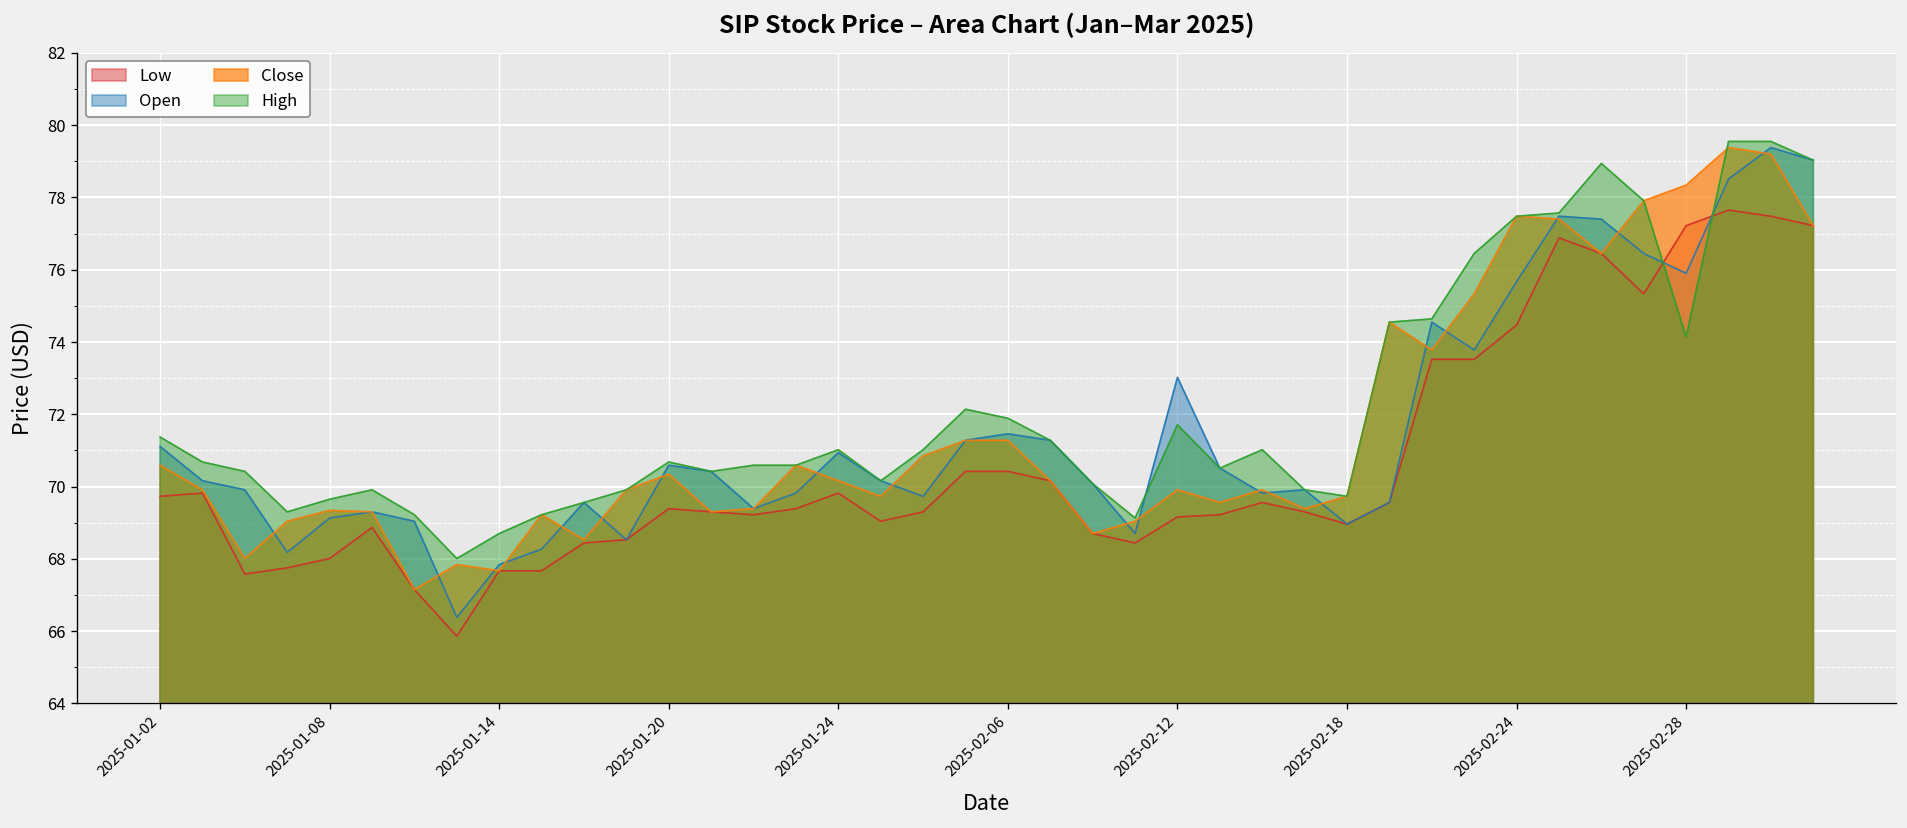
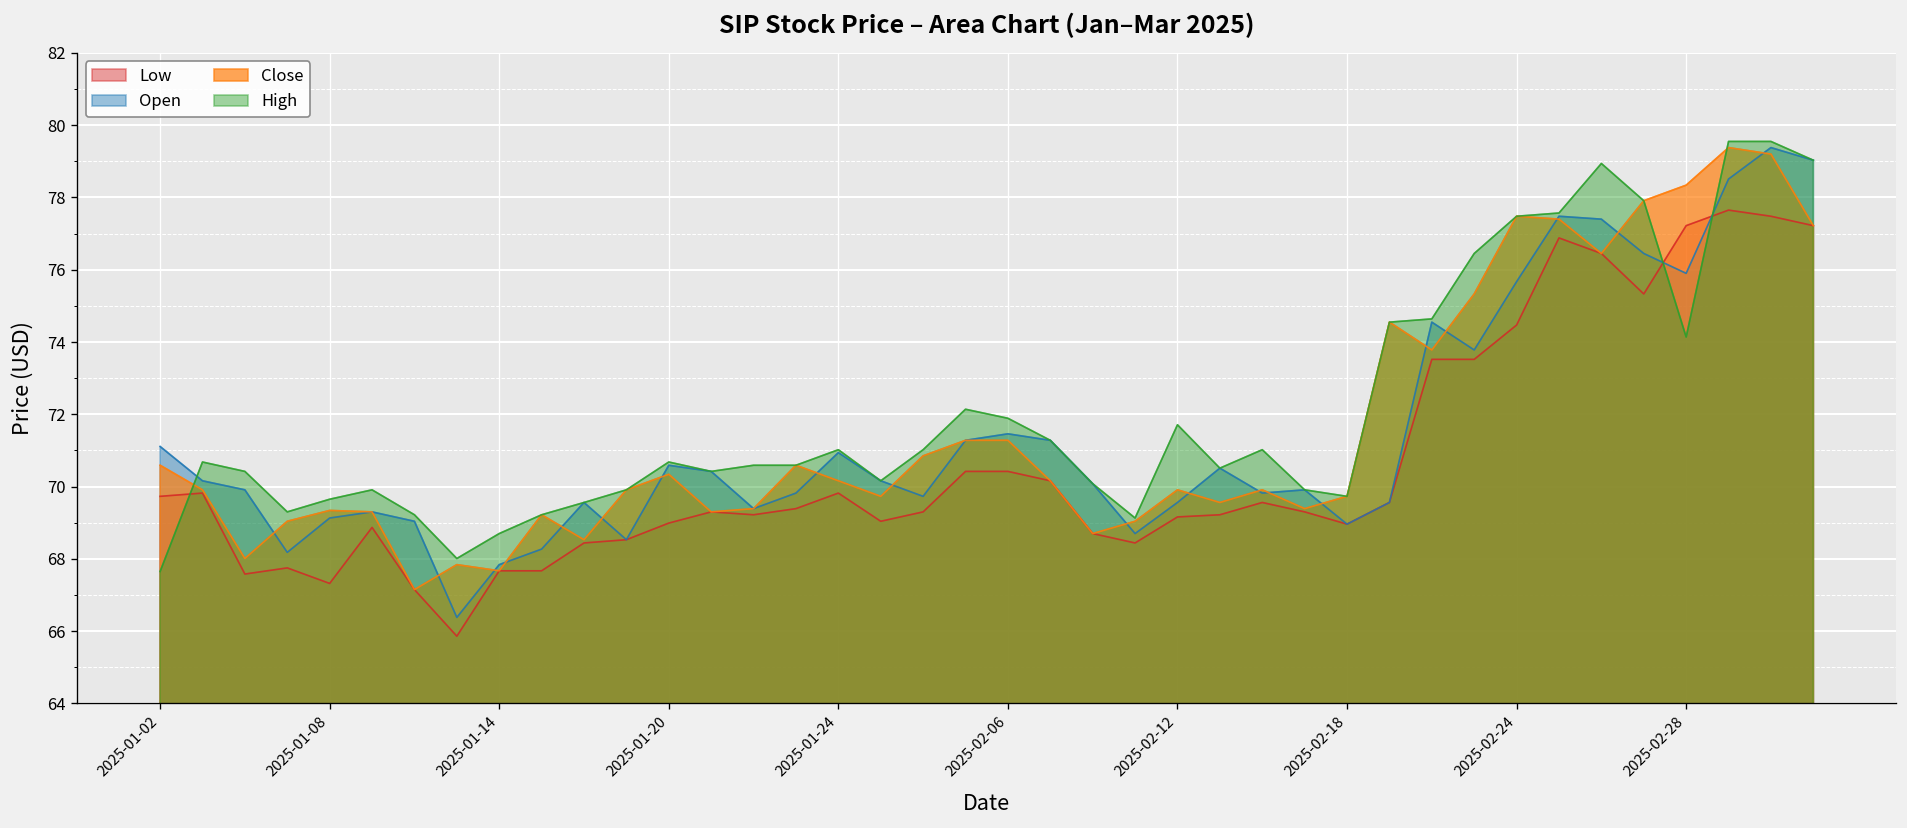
  {
    "Low": {
      "2025-01-02": 69.7,
-     "2025-01-08": 68.0,
-     "2025-01-20": 69.4,
+     "2025-01-08": 67.3,
+     "2025-01-20": 69.0,
      "2025-01-24": 69.8,
      "2025-02-06": 70.4,
      "2025-02-12": 69.2,
      "2025-02-24": 74.5,
      "2025-02-28": 77.2
    },
    "Open": {
      "2025-01-02": 71.1,
      "2025-01-08": 69.1,
      "2025-01-14": 67.8,
      "2025-01-20": 70.6,
      "2025-02-06": 71.5,
-     "2025-02-12": 73.0,
+     "2025-02-12": 69.6,
      "2025-02-24": 75.7,
      "2025-02-28": 75.9
    },
    "Close": {
      "2025-01-02": 70.6,
      "2025-01-08": 69.3,
      "2025-01-20": 70.3,
      "2025-01-24": 70.2,
      "2025-02-06": 71.3,
      "2025-02-12": 69.9,
      "2025-02-28": 78.3
    },
    "High": {
-     "2025-01-02": 71.4,
+     "2025-01-02": 67.7,
      "2025-01-08": 69.7,
      "2025-01-14": 68.7,
      "2025-01-20": 70.7,
      "2025-02-06": 71.9,
      "2025-02-12": 71.7,
      "2025-02-28": 74.1
    }
  }
